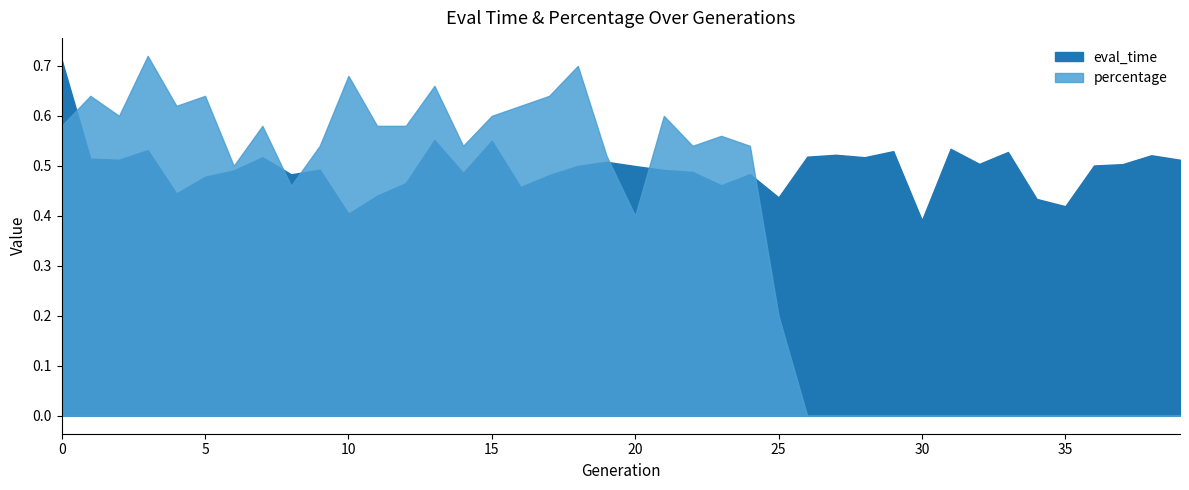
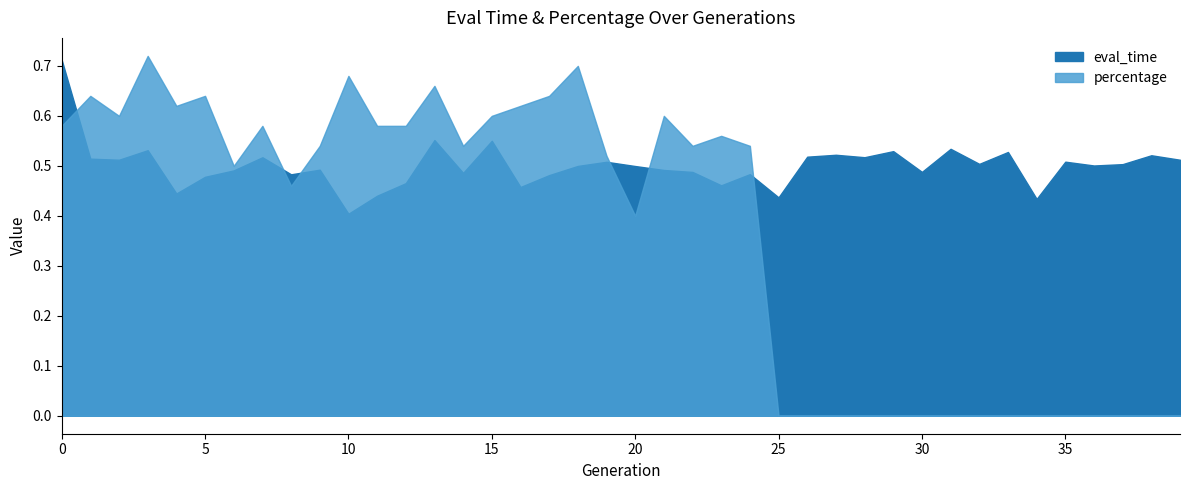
  {
    "eval_time": {
      "0": 0.71,
      "5": 0.48,
      "10": 0.40,
      "15": 0.55,
      "20": 0.50,
      "25": 0.44,
-     "30": 0.39,
-     "35": 0.42
+     "30": 0.49,
+     "35": 0.51
    },
    "percentage": {
      "0": 0.58,
      "5": 0.64,
      "10": 0.68,
      "15": 0.6,
      "20": 0.4,
-     "25": 0.2,
+     "25": 0.0,
      "30": 0.0,
      "35": 0.0
    }
  }
